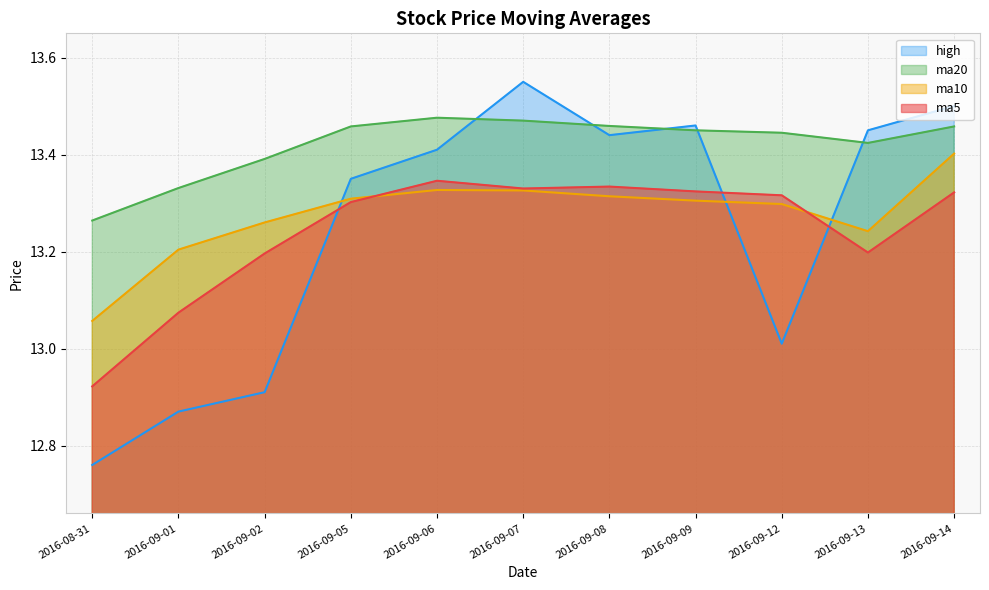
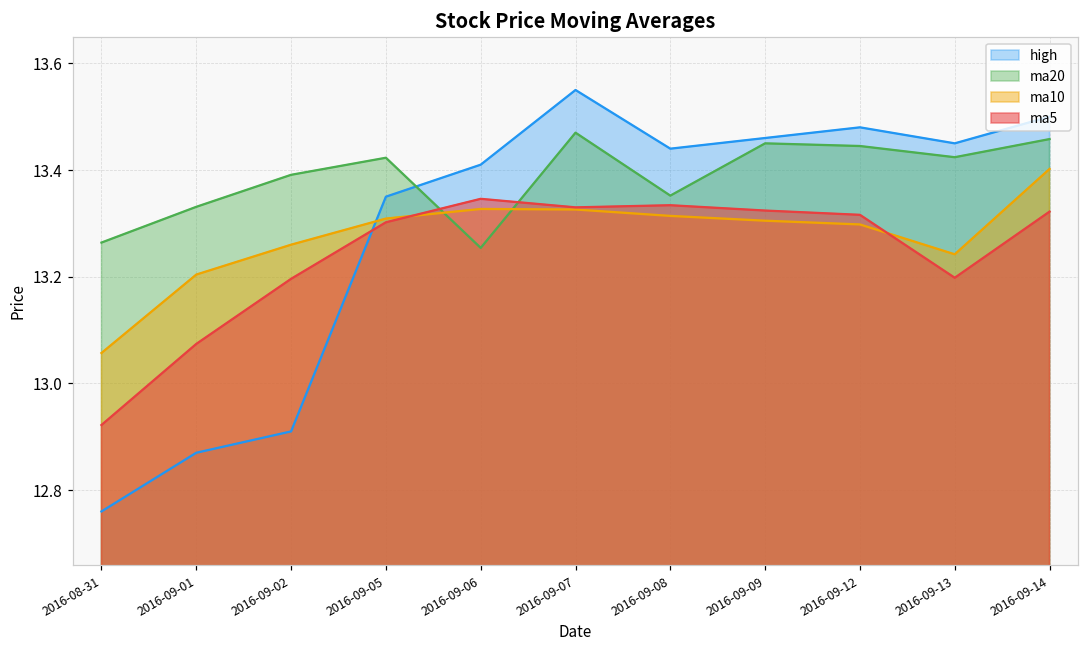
  {
    "high": {
      "2016-08-31": 12.76,
      "2016-09-01": 12.87,
      "2016-09-02": 12.91,
      "2016-09-05": 13.35,
      "2016-09-06": 13.41,
      "2016-09-07": 13.55,
      "2016-09-08": 13.44,
      "2016-09-09": 13.46,
-     "2016-09-12": 13.01,
+     "2016-09-12": 13.48,
      "2016-09-13": 13.45
    },
    "ma20": {
      "2016-08-31": 13.26,
      "2016-09-01": 13.33,
      "2016-09-02": 13.39,
-     "2016-09-05": 13.46,
-     "2016-09-06": 13.48,
+     "2016-09-05": 13.42,
+     "2016-09-06": 13.25,
      "2016-09-07": 13.47,
-     "2016-09-08": 13.46,
+     "2016-09-08": 13.35,
      "2016-09-09": 13.45,
      "2016-09-12": 13.45,
      "2016-09-13": 13.42,
      "2016-09-14": 13.46
    },
    "ma10": {
      "2016-08-31": 13.06,
      "2016-09-01": 13.20,
      "2016-09-02": 13.26,
      "2016-09-05": 13.31,
      "2016-09-06": 13.33,
      "2016-09-08": 13.31,
      "2016-09-09": 13.31,
      "2016-09-12": 13.30,
      "2016-09-13": 13.24,
      "2016-09-14": 13.40
    },
    "ma5": {
      "2016-08-31": 12.92,
      "2016-09-01": 13.07,
      "2016-09-02": 13.20,
      "2016-09-05": 13.30,
      "2016-09-06": 13.35,
      "2016-09-08": 13.33,
      "2016-09-09": 13.32,
      "2016-09-12": 13.32,
      "2016-09-13": 13.20,
      "2016-09-14": 13.32
    }
  }
